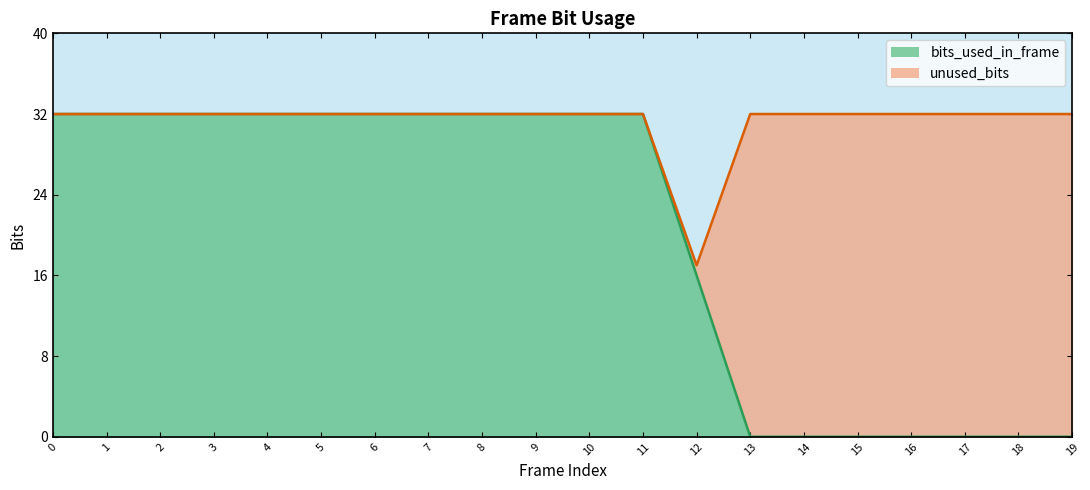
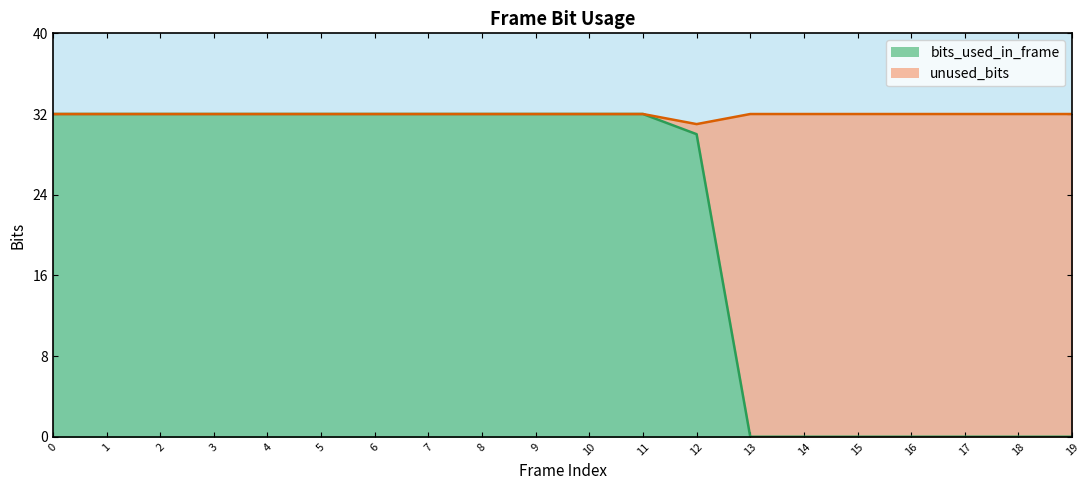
  {
    "bits_used_in_frame": {
-     "12": 16,
+     "12": 30,
      "13": 0,
      "14": 0,
      "15": 0,
      "16": 0,
      "17": 0,
      "18": 0,
      "19": 0
    },
    "unused_bits": {
      "12": 1,
      "13": 32,
      "14": 32,
      "15": 32,
      "16": 32,
      "17": 32,
      "18": 32,
      "19": 32
    }
  }
